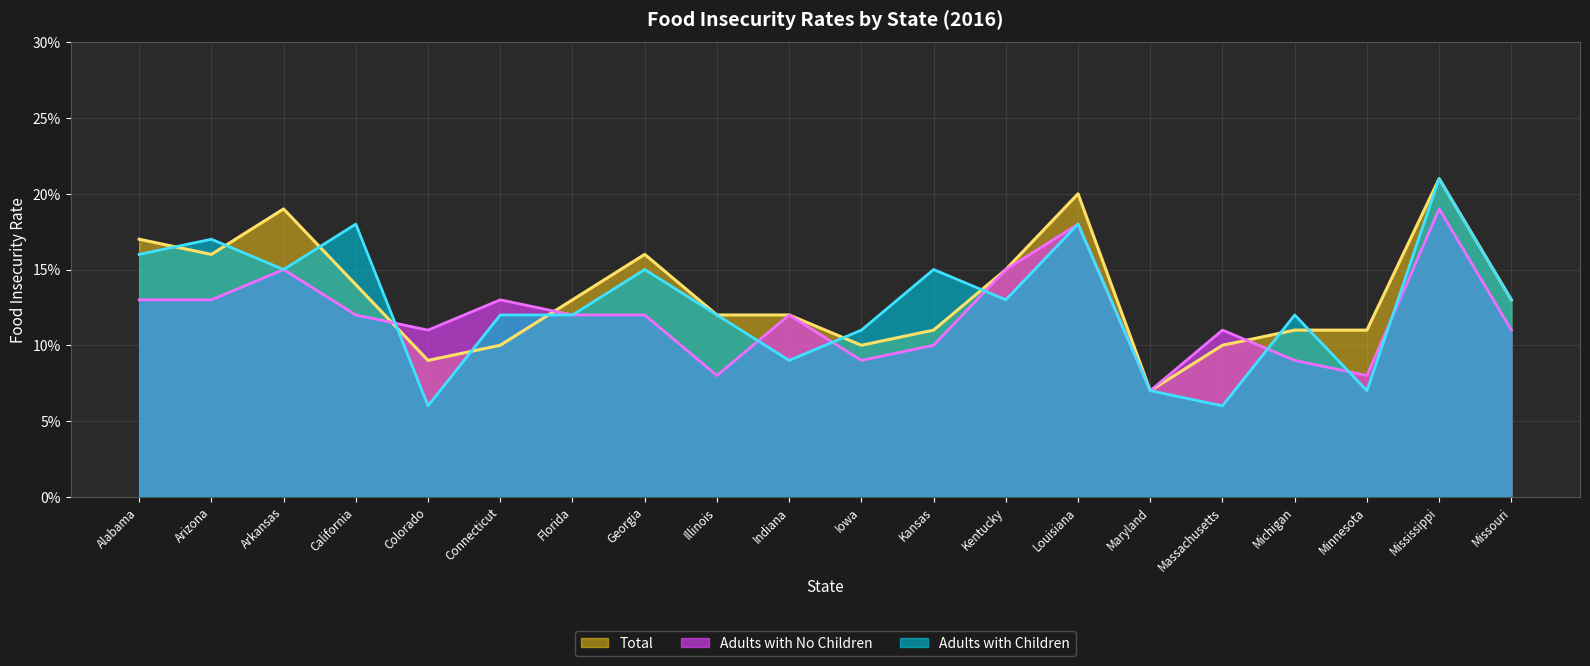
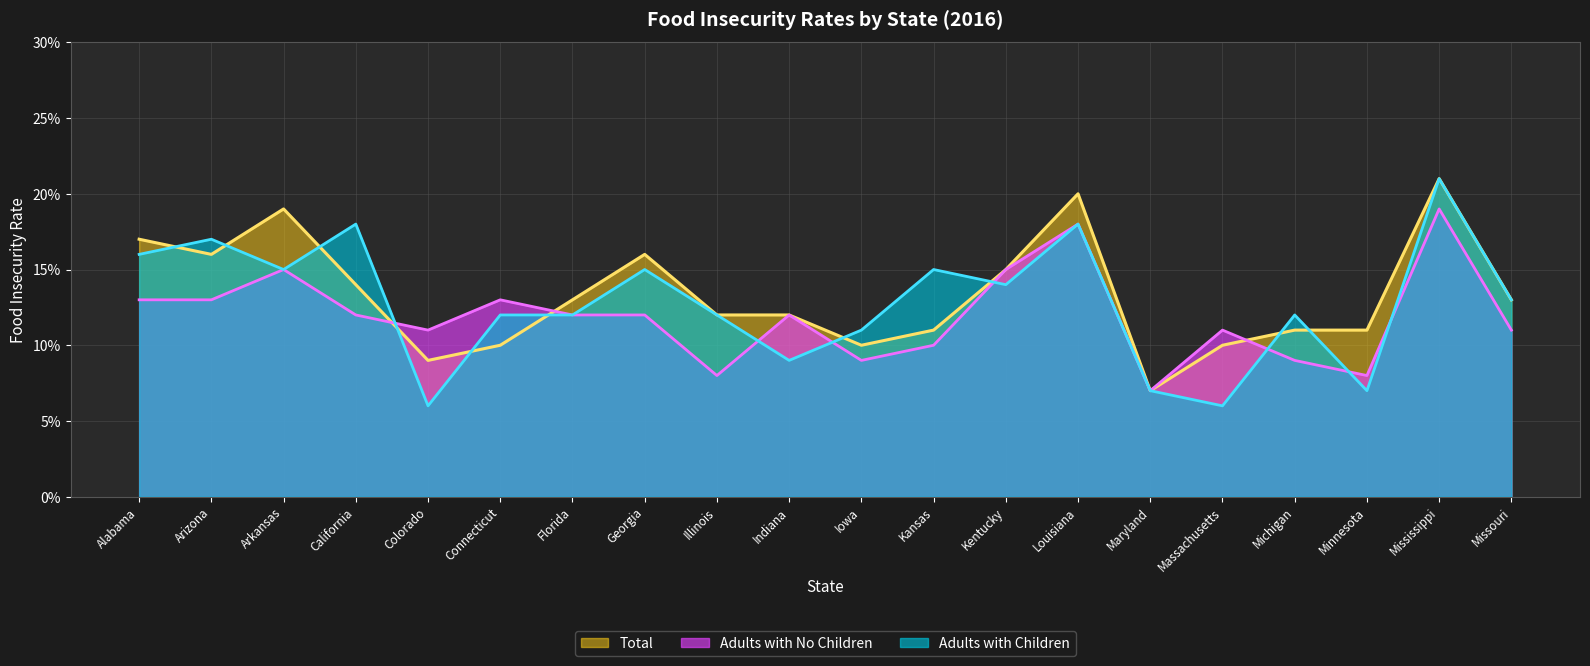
  {
    "Total": {
      "Alabama": "17.0%",
      "Arizona": "16.0%",
      "Arkansas": "19.0%",
      "California": "14.0%",
      "Colorado": "9.0%",
      "Connecticut": "10.0%",
      "Florida": "13.0%",
      "Georgia": "16.0%",
      "Iowa": "10.0%",
      "Kansas": "11.0%",
      "Louisiana": "20.0%",
      "Massachusetts": "10.0%",
      "Michigan": "11.0%",
      "Minnesota": "11.0%"
    },
    "Adults with No Children": {
      "Alabama": "13.0%",
      "Arizona": "13.0%",
      "California": "12.0%",
      "Colorado": "11.0%",
      "Connecticut": "13.0%",
      "Georgia": "12.0%",
      "Illinois": "8.0%",
      "Iowa": "9.0%",
      "Kansas": "10.0%",
      "Massachusetts": "11.0%",
      "Michigan": "9.0%",
      "Minnesota": "8.0%",
      "Mississippi": "19.0%",
      "Missouri": "11.0%"
    },
    "Adults with Children": {
      "Alabama": "16.0%",
      "Arizona": "17.0%",
      "California": "18.0%",
      "Colorado": "6.0%",
      "Connecticut": "12.0%",
      "Georgia": "15.0%",
      "Indiana": "9.0%",
      "Iowa": "11.0%",
      "Kansas": "15.0%",
-     "Kentucky": "13.0%",
+     "Kentucky": "14.0%",
      "Massachusetts": "6.0%",
      "Michigan": "12.0%",
      "Minnesota": "7.0%"
    }
  }
